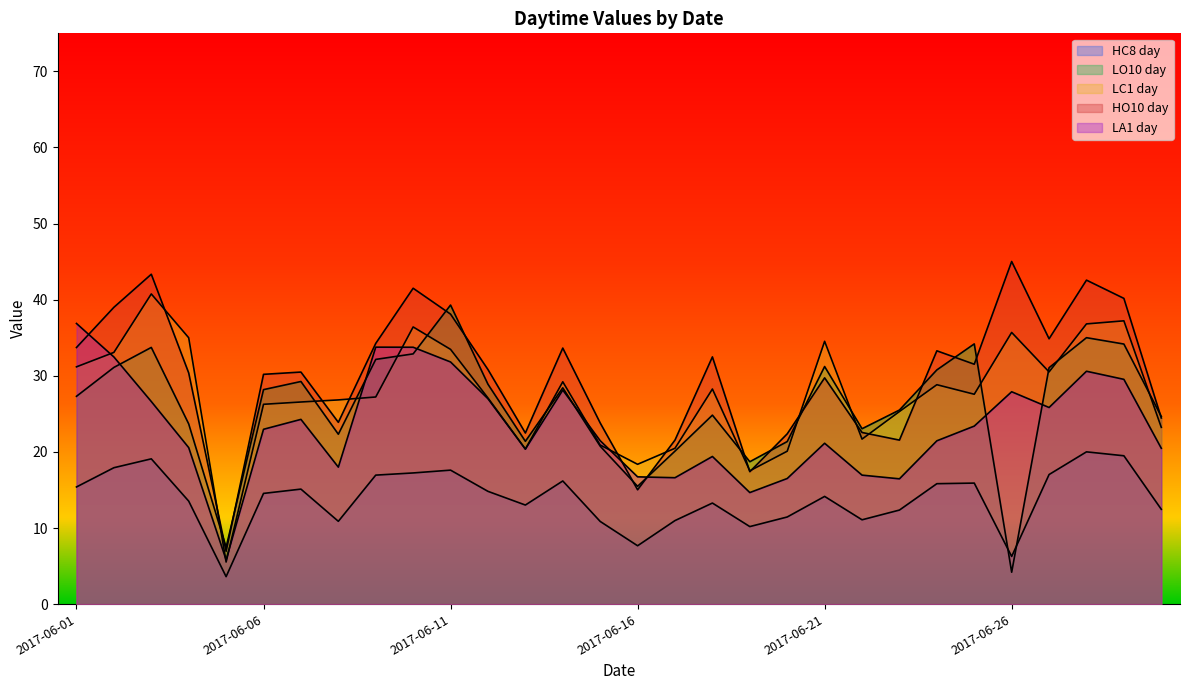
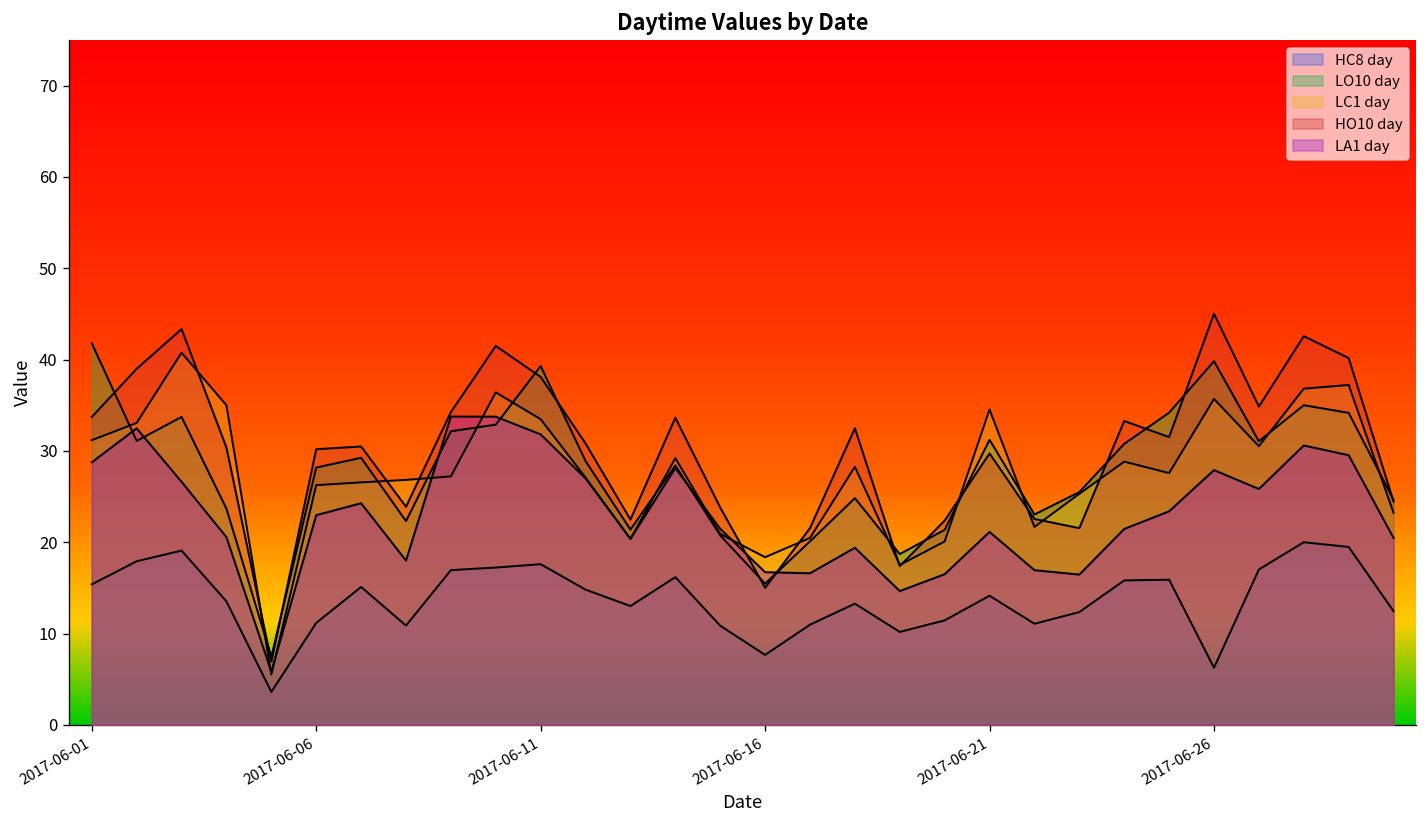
  {
    "HC8 day": {
      "2017-06-01": 15,
-     "2017-06-06": 15,
+     "2017-06-06": 11,
      "2017-06-11": 18,
      "2017-06-16": 8,
      "2017-06-21": 14,
      "2017-06-26": 6
    },
    "LO10 day": {
-     "2017-06-01": 27,
+     "2017-06-01": 42,
      "2017-06-06": 28,
      "2017-06-11": 39,
      "2017-06-16": 15,
      "2017-06-21": 31,
-     "2017-06-26": 4
+     "2017-06-26": 40
    },
    "LC1 day": {
      "2017-06-01": 31,
      "2017-06-06": 26,
      "2017-06-11": 33,
      "2017-06-16": 18,
      "2017-06-21": 35,
      "2017-06-26": 36
    },
    "HO10 day": {
      "2017-06-01": 34,
      "2017-06-06": 30,
      "2017-06-11": 38,
      "2017-06-16": 15,
      "2017-06-21": 30,
      "2017-06-26": 45
    },
    "LA1 day": {
-     "2017-06-01": 37,
+     "2017-06-01": 29,
      "2017-06-06": 23,
      "2017-06-11": 32,
      "2017-06-16": 17,
      "2017-06-21": 21,
      "2017-06-26": 28
    }
  }
